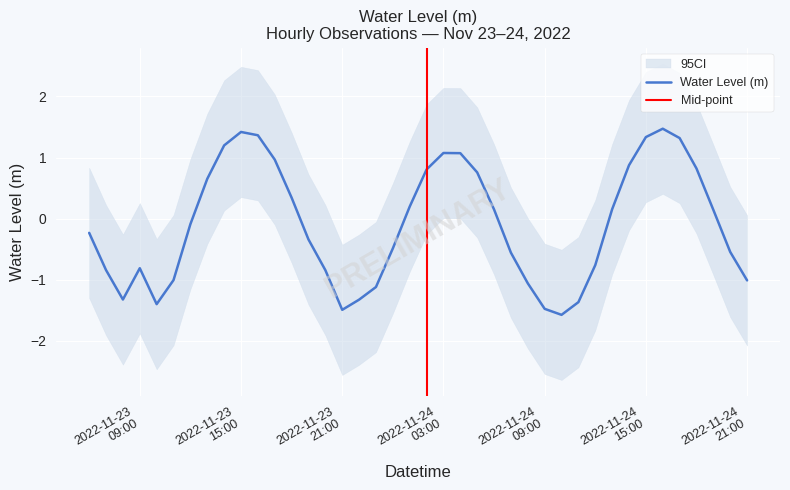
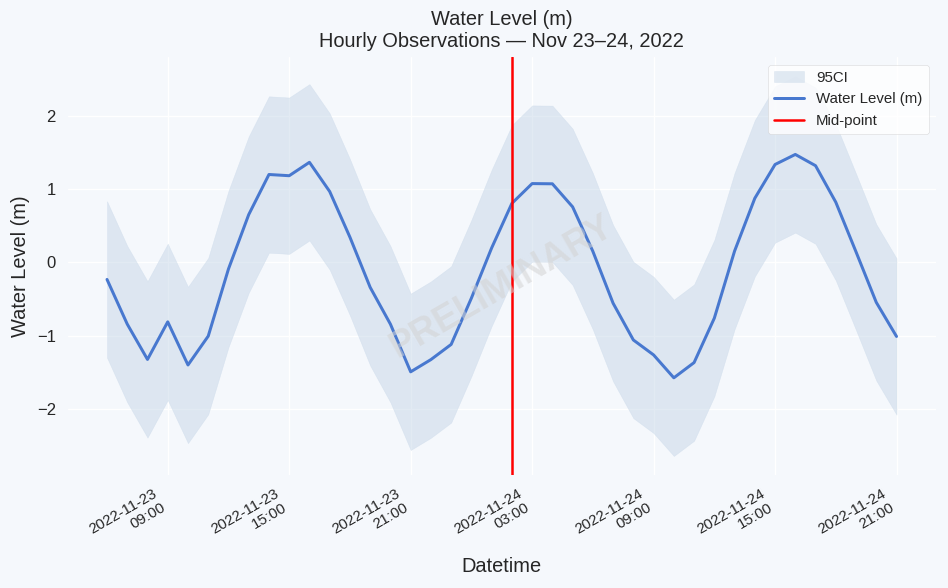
  {
    "Water Level (m)": {
      "2022-11-23 09:00": -0.8,
-     "2022-11-23 15:00": 1.4,
+     "2022-11-23 15:00": 1.2,
      "2022-11-23 21:00": -1.5,
      "2022-11-24 03:00": 1.1,
-     "2022-11-24 09:00": -1.5,
+     "2022-11-24 09:00": -1.3,
      "2022-11-24 15:00": 1.3,
      "2022-11-24 21:00": -1.0
    }
  }
